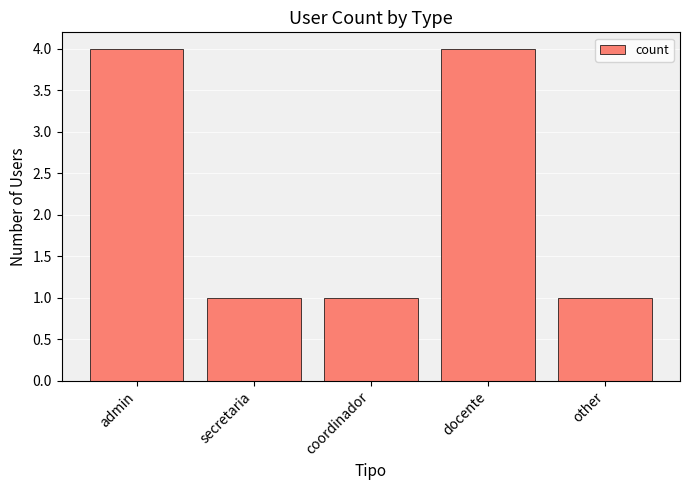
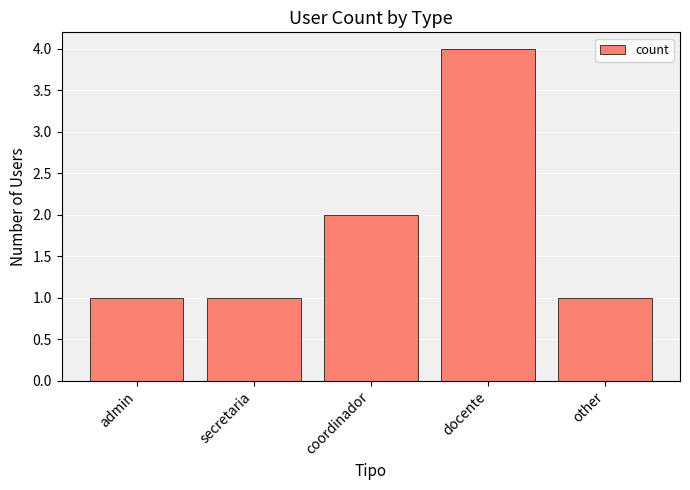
  {
-   "admin": 4,
+   "admin": 1,
    "secretaria": 1,
-   "coordinador": 1,
+   "coordinador": 2,
    "docente": 4,
    "other": 1
  }
